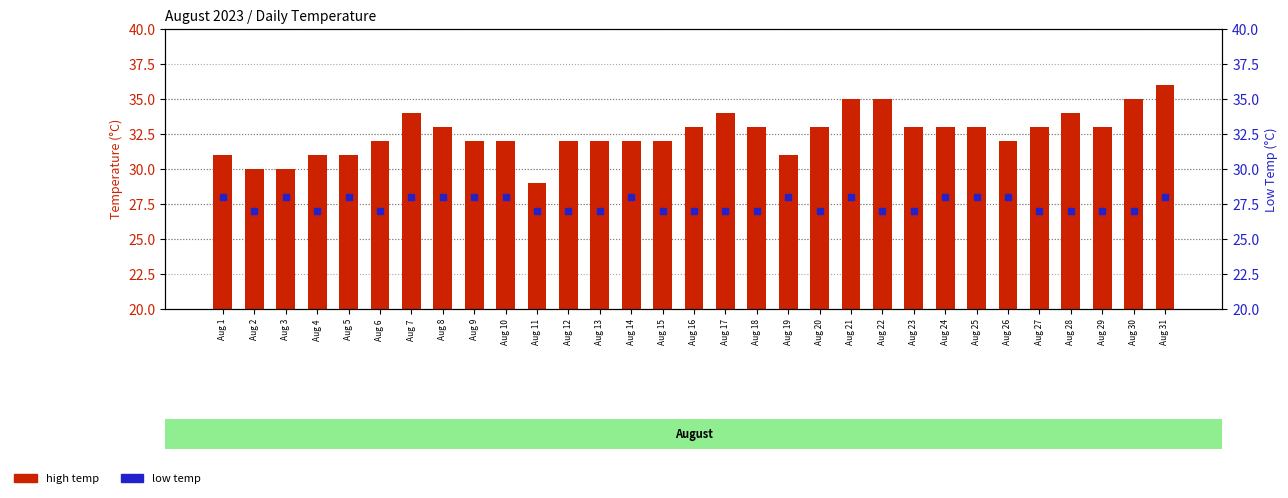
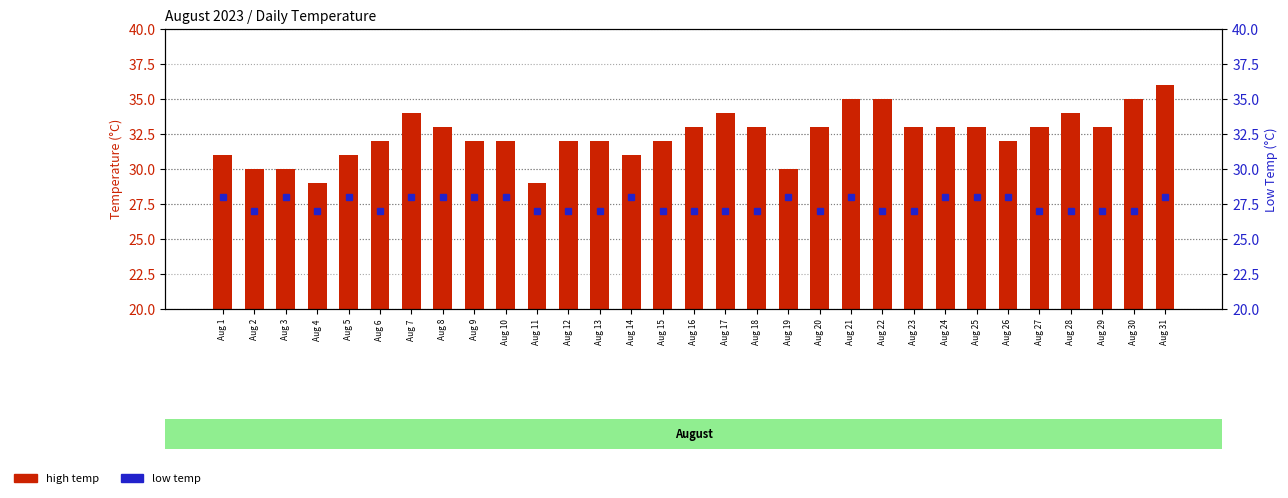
  {
    "high temp": {
      "Aug 1": 31,
      "Aug 2": 30,
      "Aug 3": 30,
-     "Aug 4": 31,
+     "Aug 4": 29,
      "Aug 5": 31,
      "Aug 6": 32,
      "Aug 7": 34,
      "Aug 8": 33,
      "Aug 9": 32,
      "Aug 10": 32,
      "Aug 11": 29,
      "Aug 12": 32,
      "Aug 13": 32,
-     "Aug 14": 32,
+     "Aug 14": 31,
      "Aug 15": 32,
      "Aug 16": 33,
      "Aug 17": 34,
      "Aug 18": 33,
-     "Aug 19": 31,
+     "Aug 19": 30,
      "Aug 20": 33,
      "Aug 21": 35,
      "Aug 22": 35,
      "Aug 23": 33,
      "Aug 24": 33,
      "Aug 25": 33,
      "Aug 26": 32,
      "Aug 27": 33,
      "Aug 28": 34,
      "Aug 29": 33,
      "Aug 30": 35,
      "Aug 31": 36
    },
    "low temp": {
      "Aug 1": 28.0,
      "Aug 2": 27.0,
      "Aug 3": 28.0,
      "Aug 4": 27.0,
      "Aug 5": 28.0,
      "Aug 6": 27.0,
      "Aug 7": 28.0,
      "Aug 8": 28.0,
      "Aug 9": 28.0,
      "Aug 10": 28.0,
      "Aug 11": 27.0,
      "Aug 12": 27.0,
      "Aug 13": 27.0,
      "Aug 14": 28.0,
      "Aug 15": 27.0,
      "Aug 16": 27.0,
      "Aug 17": 27.0,
      "Aug 18": 27.0,
      "Aug 19": 28.0,
      "Aug 20": 27.0,
      "Aug 21": 28.0,
      "Aug 22": 27.0,
      "Aug 23": 27.0,
      "Aug 24": 28.0,
      "Aug 25": 28.0,
      "Aug 26": 28.0,
      "Aug 27": 27.0,
      "Aug 28": 27.0,
      "Aug 29": 27.0,
      "Aug 30": 27.0,
      "Aug 31": 28.0
    }
  }
